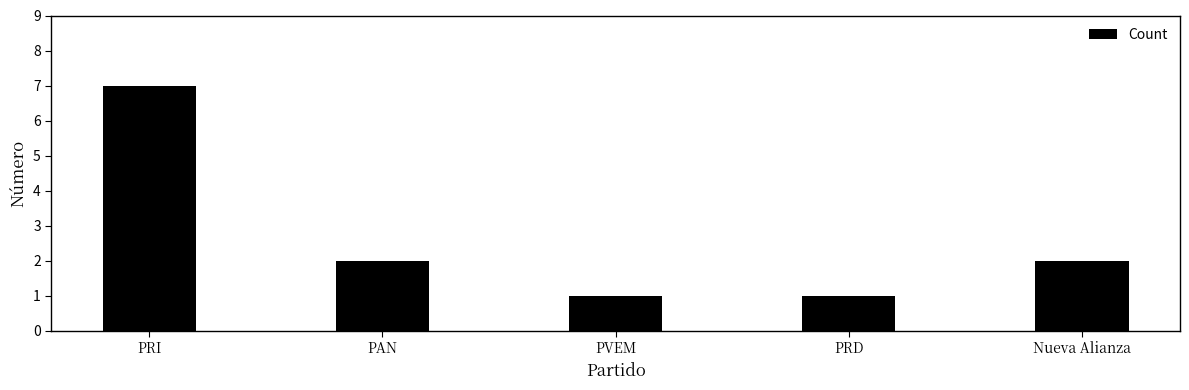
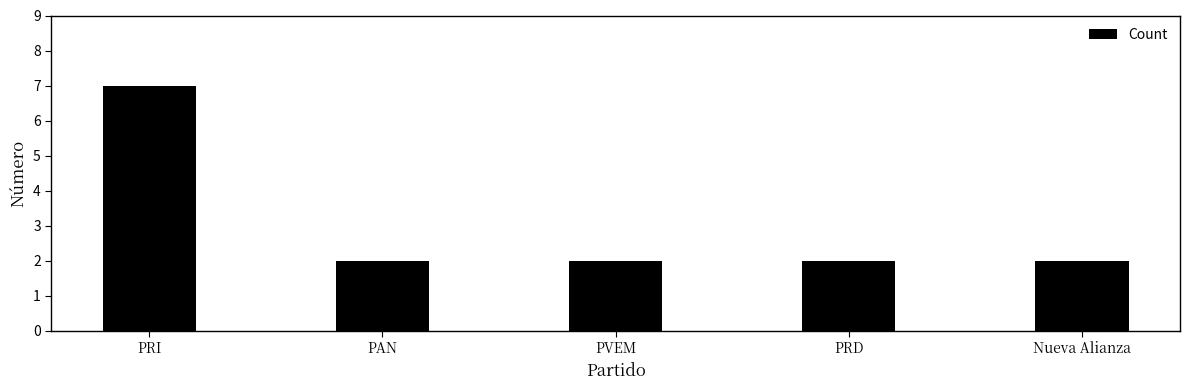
  {
    "PRI": 7,
    "PAN": 2,
-   "PVEM": 1,
-   "PRD": 1,
+   "PVEM": 2,
+   "PRD": 2,
    "Nueva Alianza": 2
  }
